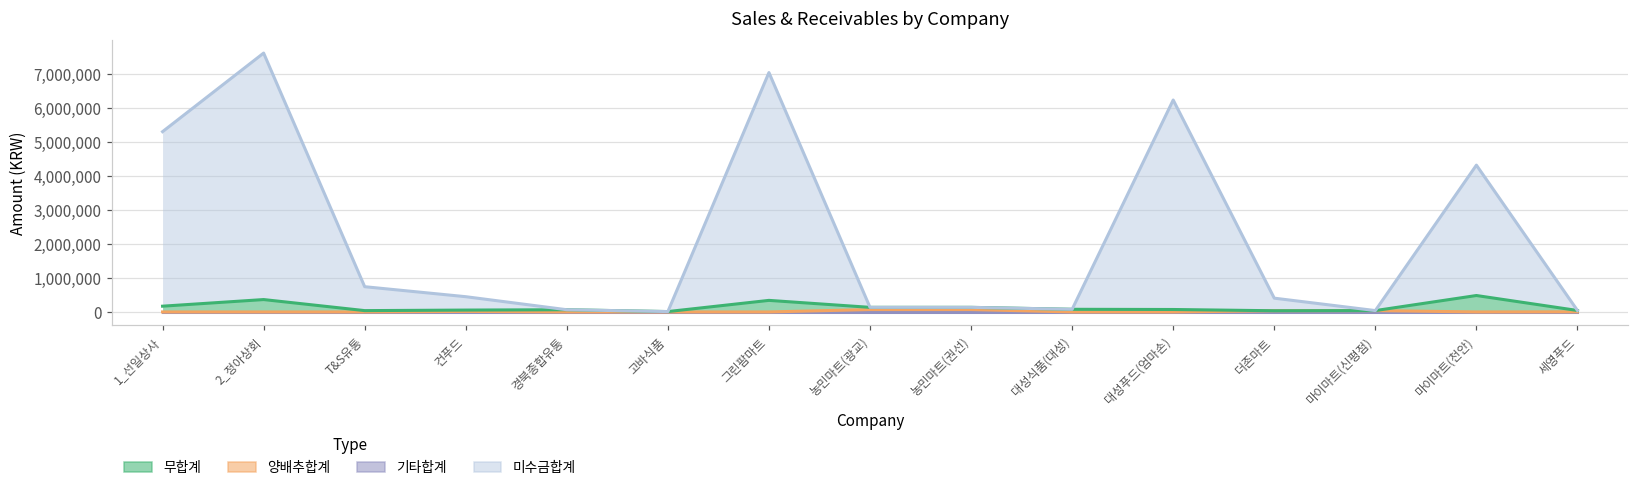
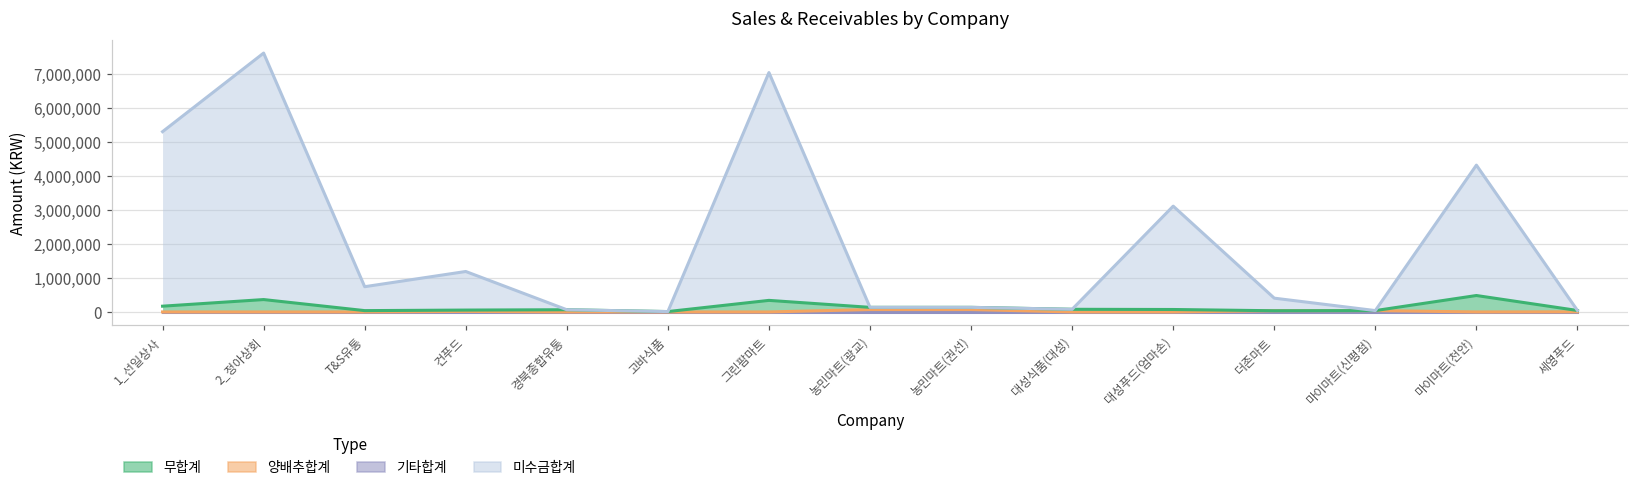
  {
    "무합계": {
      "1_선일상사": "200,000",
      "2_정아상회": "400,000",
      "그린팜마트": "300,000",
      "마이마트(천안)": "500,000"
    },
    "미수금합계": {
      "1_선일상사": "5,300,000",
      "2_정아상회": "7,600,000",
      "T&S유통": "700,000",
-     "건푸드": "400,000",
+     "건푸드": "1,200,000",
      "그린팜마트": "7,000,000",
-     "대성푸드(엄마손)": "6,200,000",
+     "대성푸드(엄마손)": "3,100,000",
      "더존마트": "400,000",
      "마이마트(천안)": "4,300,000"
    }
  }
